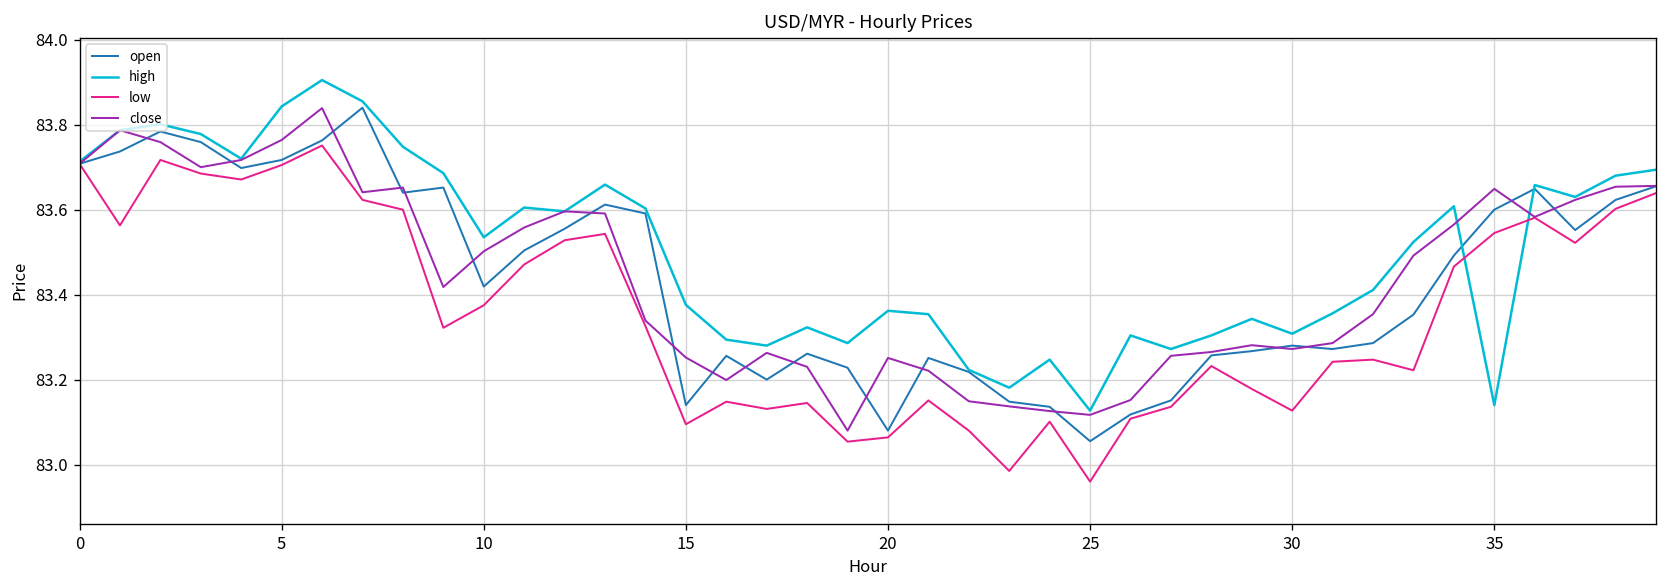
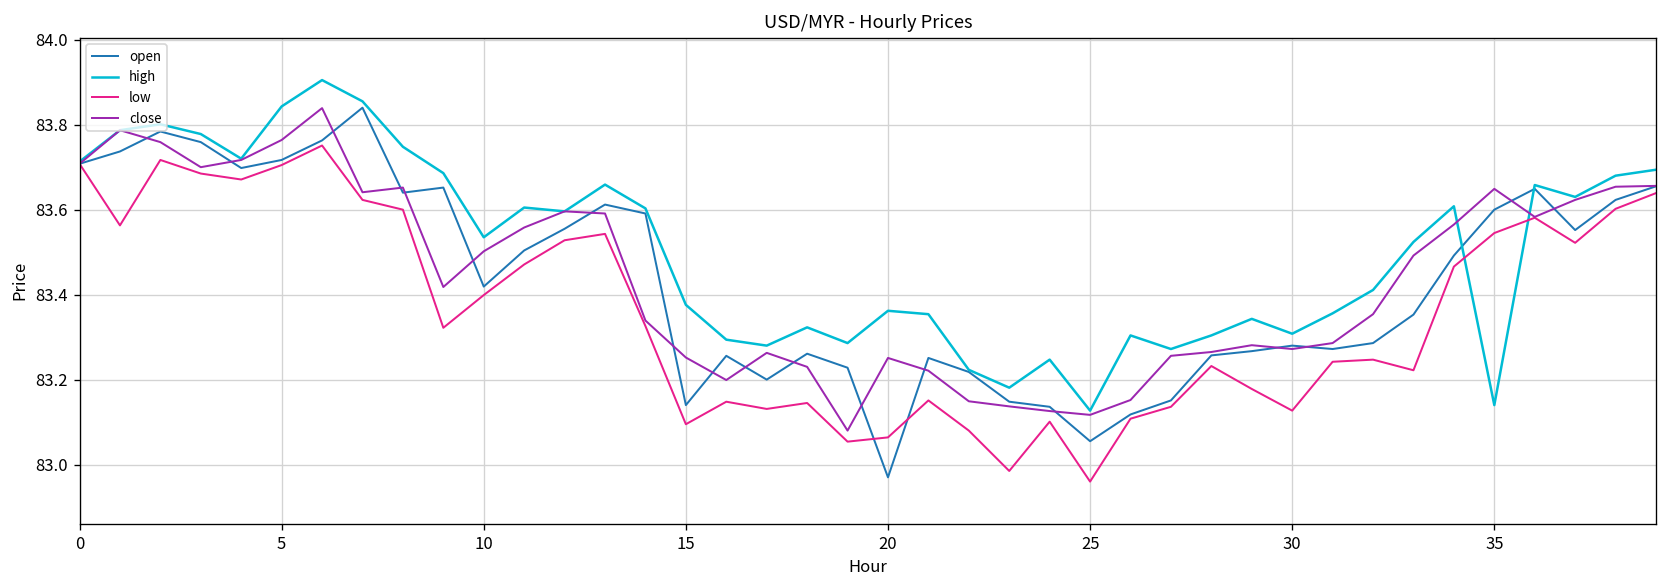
  {
    "open": {
      "5": 83.72,
      "10": 83.42,
      "15": 83.14,
-     "20": 83.08,
+     "20": 82.97,
      "25": 83.06,
      "30": 83.28,
      "35": 83.60
    },
    "high": {
      "5": 83.84,
      "10": 83.54,
      "15": 83.38,
      "20": 83.36,
      "25": 83.13,
      "30": 83.31,
      "35": 83.14
    },
    "low": {
      "5": 83.71,
-     "10": 83.38,
+     "10": 83.40,
      "15": 83.10,
      "20": 83.06,
      "25": 82.96,
      "30": 83.13,
      "35": 83.55
    },
    "close": {
      "5": 83.76,
      "10": 83.50,
      "15": 83.25,
      "20": 83.25,
      "25": 83.12,
      "30": 83.27,
      "35": 83.65
    }
  }
